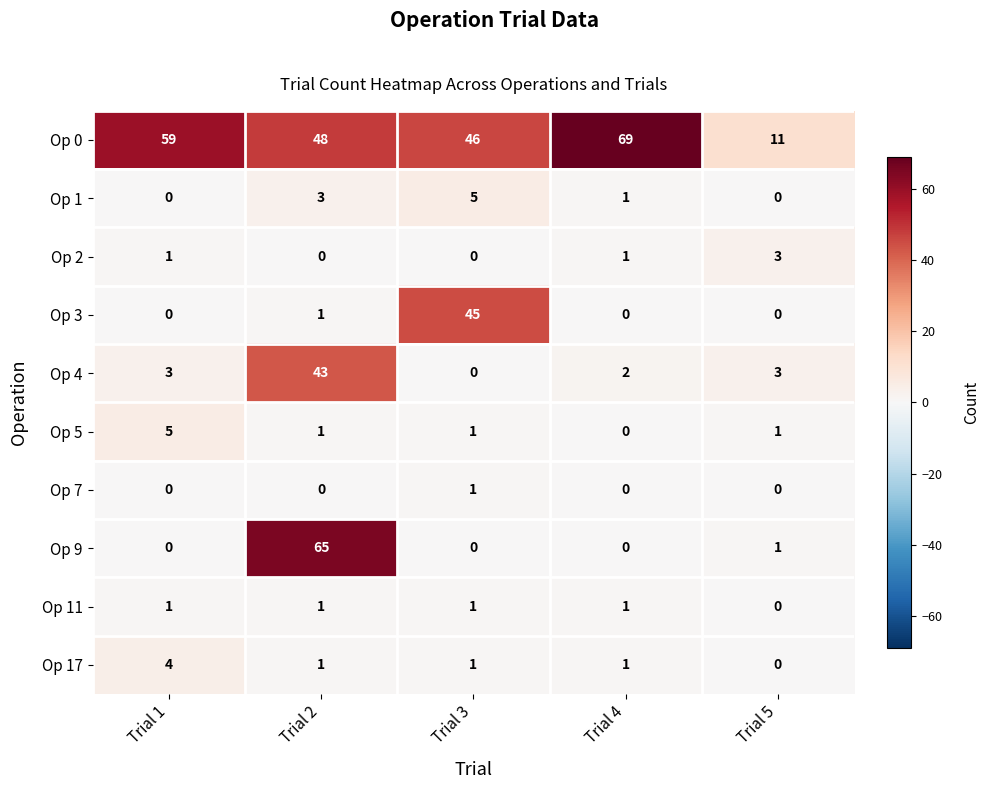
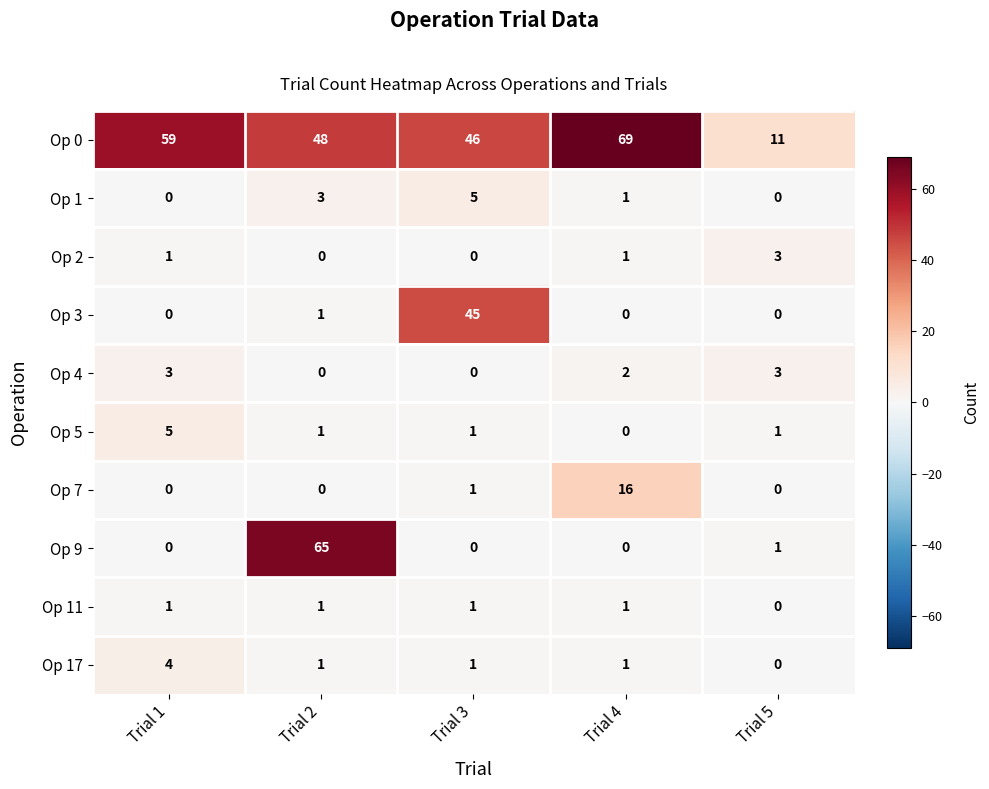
  {
    "Op 0": {
      "Trial 1": 59,
      "Trial 2": 48,
      "Trial 3": 46,
      "Trial 4": 69,
      "Trial 5": 11
    },
    "Op 1": {
      "Trial 1": 0,
      "Trial 2": 3,
      "Trial 3": 5,
      "Trial 4": 1,
      "Trial 5": 0
    },
    "Op 2": {
      "Trial 1": 1,
      "Trial 2": 0,
      "Trial 3": 0,
      "Trial 4": 1,
      "Trial 5": 3
    },
    "Op 3": {
      "Trial 1": 0,
      "Trial 2": 1,
      "Trial 3": 45,
      "Trial 4": 0,
      "Trial 5": 0
    },
    "Op 4": {
      "Trial 1": 3,
-     "Trial 2": 43,
+     "Trial 2": 0,
      "Trial 3": 0,
      "Trial 4": 2,
      "Trial 5": 3
    },
    "Op 5": {
      "Trial 1": 5,
      "Trial 2": 1,
      "Trial 3": 1,
      "Trial 4": 0,
      "Trial 5": 1
    },
    "Op 7": {
      "Trial 1": 0,
      "Trial 2": 0,
      "Trial 3": 1,
-     "Trial 4": 0,
+     "Trial 4": 16,
      "Trial 5": 0
    },
    "Op 9": {
      "Trial 1": 0,
      "Trial 2": 65,
      "Trial 3": 0,
      "Trial 4": 0,
      "Trial 5": 1
    },
    "Op 11": {
      "Trial 1": 1,
      "Trial 2": 1,
      "Trial 3": 1,
      "Trial 4": 1,
      "Trial 5": 0
    },
    "Op 17": {
      "Trial 1": 4,
      "Trial 2": 1,
      "Trial 3": 1,
      "Trial 4": 1,
      "Trial 5": 0
    }
  }
